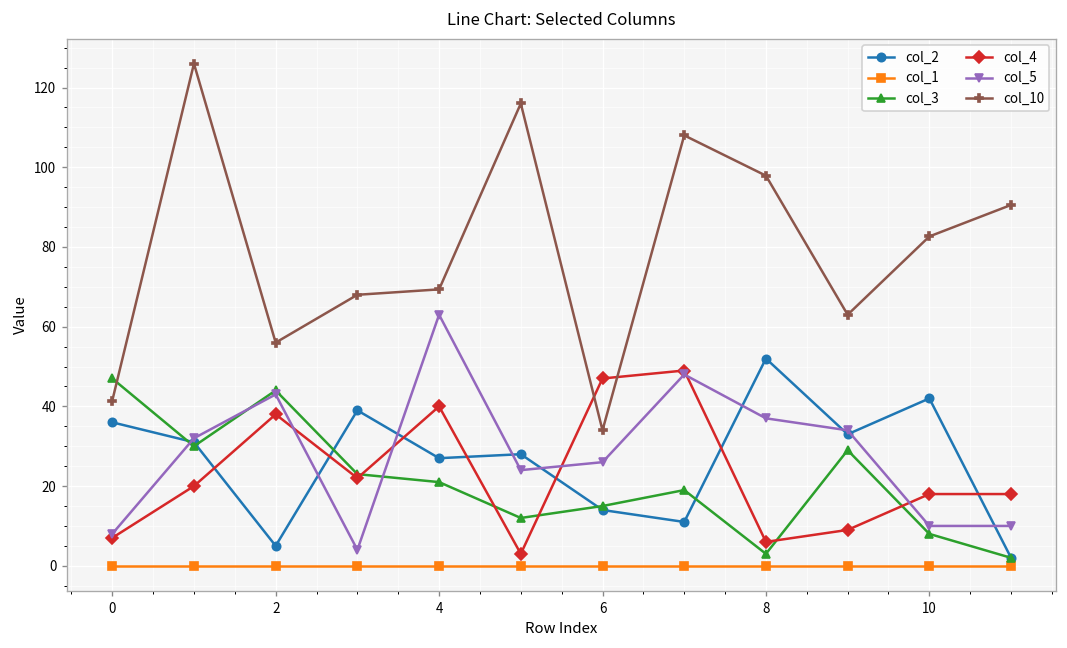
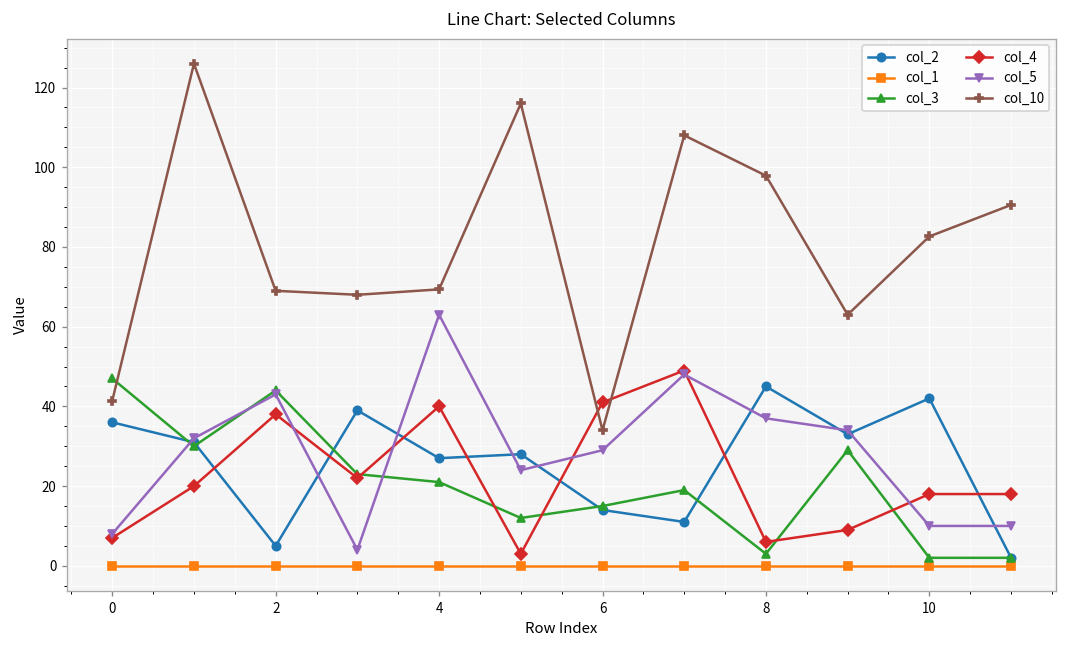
  {
    "col_2": {
      "0": 36,
      "2": 5,
      "4": 27,
      "6": 14,
-     "8": 52,
+     "8": 45,
      "10": 42
    },
    "col_1": {
      "0": 0,
      "2": 0,
      "4": 0,
      "6": 0,
      "8": 0,
      "10": 0
    },
    "col_3": {
      "0": 47,
      "2": 44,
      "4": 21,
      "6": 15,
      "8": 3,
-     "10": 8
+     "10": 2
    },
    "col_4": {
      "0": 7,
      "2": 38,
      "4": 40,
-     "6": 47,
+     "6": 41,
      "8": 6,
      "10": 18
    },
    "col_5": {
      "0": 8,
      "2": 43,
      "4": 63,
-     "6": 26,
+     "6": 29,
      "8": 37,
      "10": 10
    },
    "col_10": {
      "0": 41,
-     "2": 56,
+     "2": 69,
      "4": 69,
      "6": 34,
      "8": 98,
      "10": 83
    }
  }
